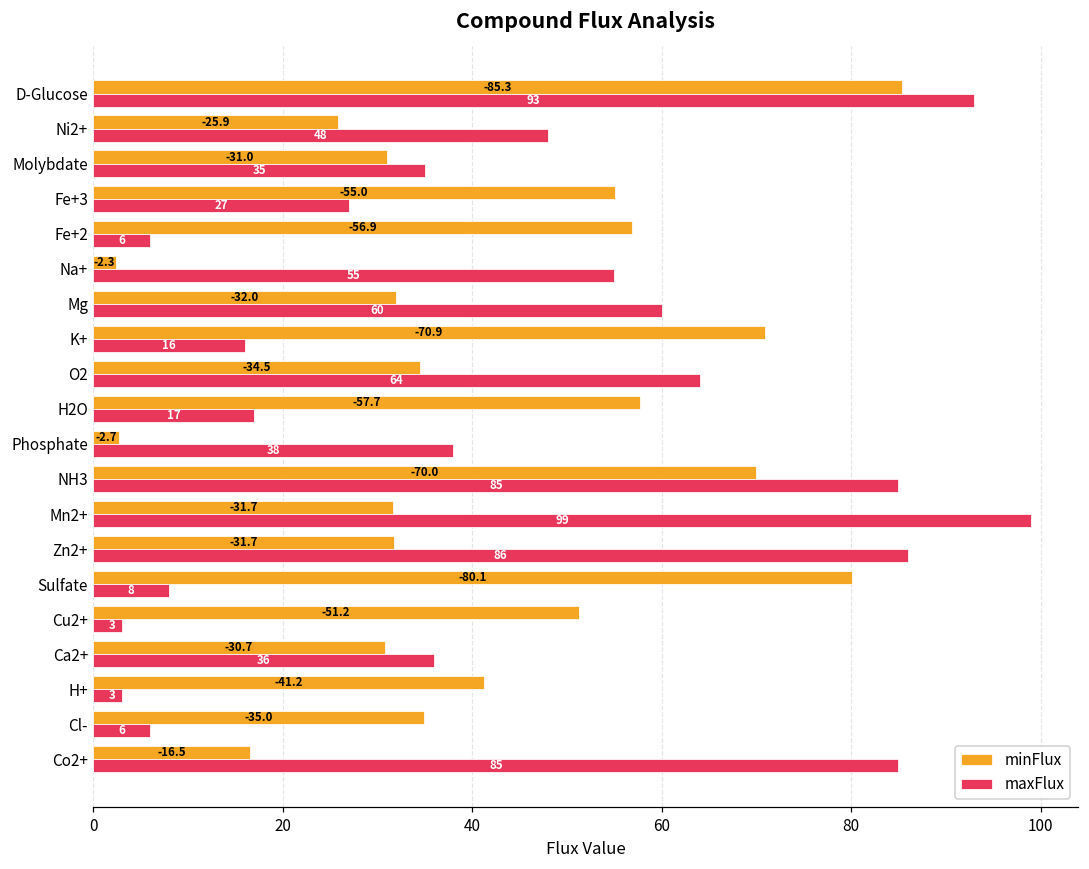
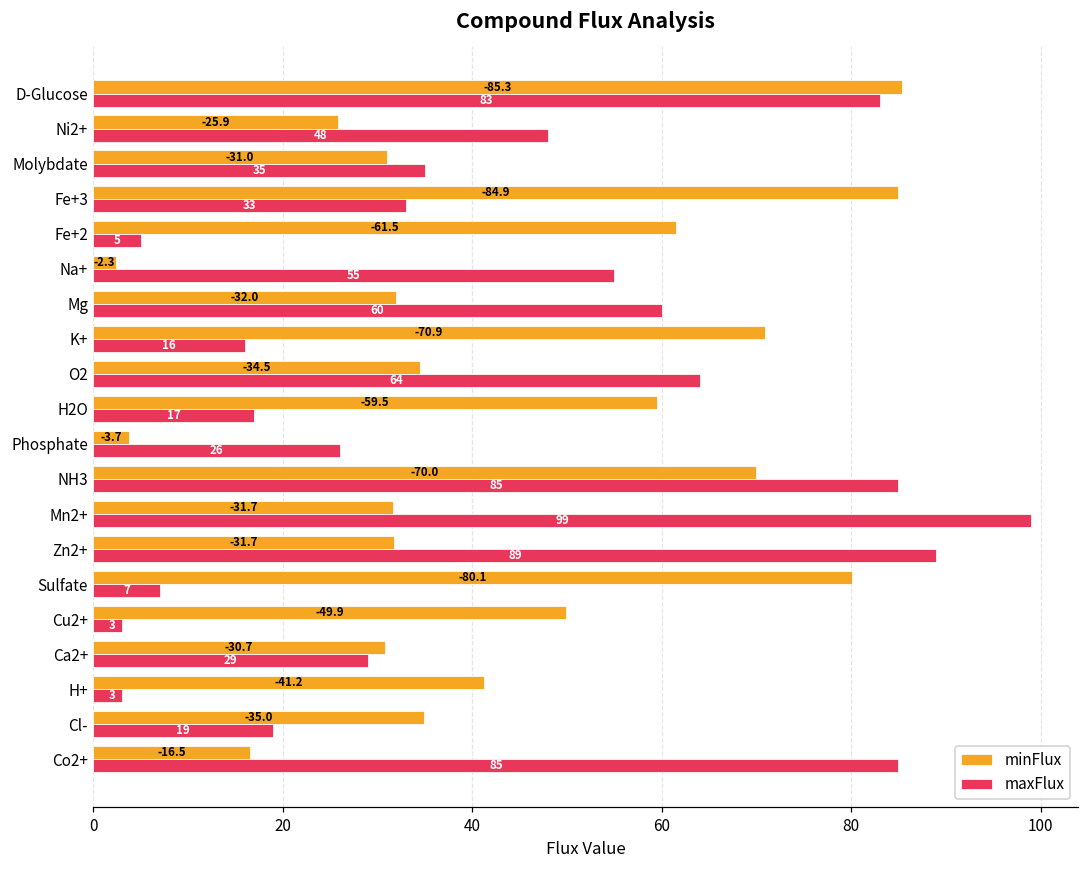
  {
    "minFlux": {
-     "Fe+3": -55.0,
-     "Fe+2": -56.9,
-     "H2O": -57.7,
-     "Phosphate": -2.7,
-     "Cu2+": -51.2
+     "Fe+3": -84.9,
+     "Fe+2": -61.5,
+     "H2O": -59.5,
+     "Phosphate": -3.7,
+     "Cu2+": -49.9
    },
    "maxFlux": {
-     "D-Glucose": 93,
+     "D-Glucose": 83,
      "Ni2+": 48,
      "Molybdate": 35,
-     "Fe+3": 27,
-     "Fe+2": 6,
+     "Fe+3": 33,
+     "Fe+2": 5,
      "Na+": 55,
      "Mg": 60,
      "K+": 16,
      "O2": 64,
      "H2O": 17,
-     "Phosphate": 38,
+     "Phosphate": 26,
      "NH3": 85,
      "Mn2+": 99,
-     "Zn2+": 86,
-     "Sulfate": 8,
+     "Zn2+": 89,
+     "Sulfate": 7,
      "Cu2+": 3,
-     "Ca2+": 36,
+     "Ca2+": 29,
      "H+": 3,
-     "Cl-": 6,
+     "Cl-": 19,
      "Co2+": 85
    }
  }
